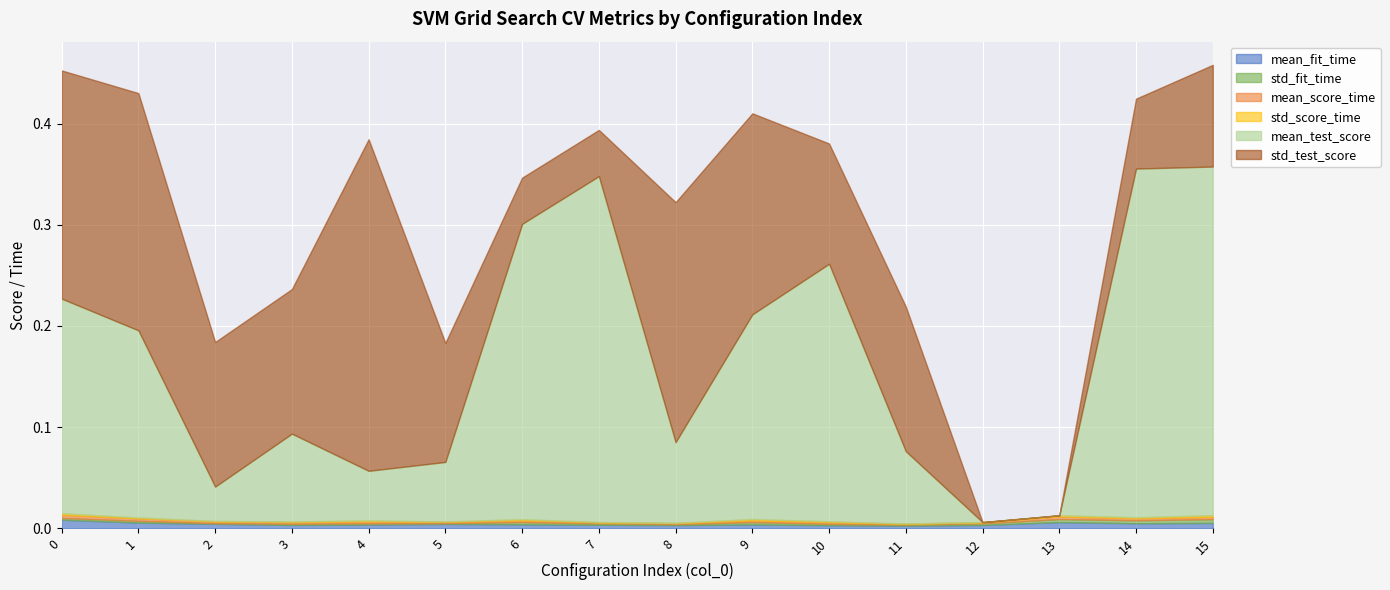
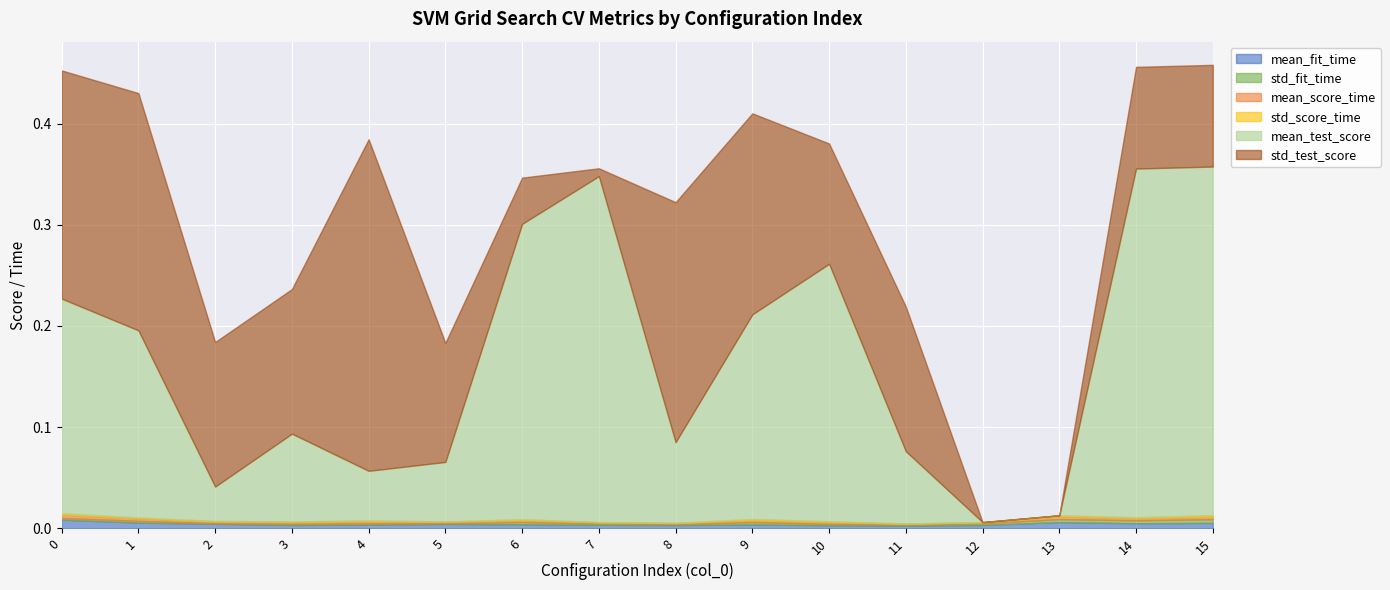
  {
    "mean_fit_time": {
      "13": 0.006,
      "14": 0.005,
      "15": 0.005
    },
    "std_fit_time": {
      "13": 0.003
    },
    "mean_test_score": {
      "0": 0.212,
      "1": 0.185,
      "2": 0.034,
      "3": 0.087,
      "4": 0.049,
      "5": 0.059,
      "6": 0.292,
      "7": 0.342,
      "8": 0.080,
      "9": 0.202,
      "10": 0.254,
      "11": 0.071,
      "14": 0.345,
      "15": 0.345
    },
    "std_test_score": {
      "0": 0.225,
      "1": 0.234,
      "2": 0.143,
      "3": 0.143,
      "4": 0.328,
      "5": 0.118,
      "6": 0.046,
-     "7": 0.046,
+     "7": 0.008,
      "8": 0.237,
      "9": 0.199,
      "10": 0.119,
      "11": 0.143,
-     "14": 0.069,
+     "14": 0.100,
      "15": 0.100
    }
  }
